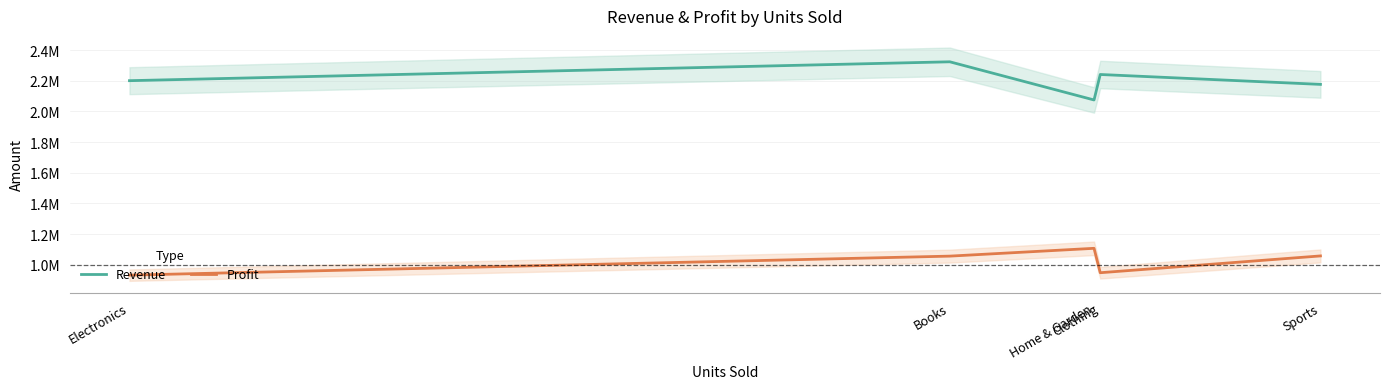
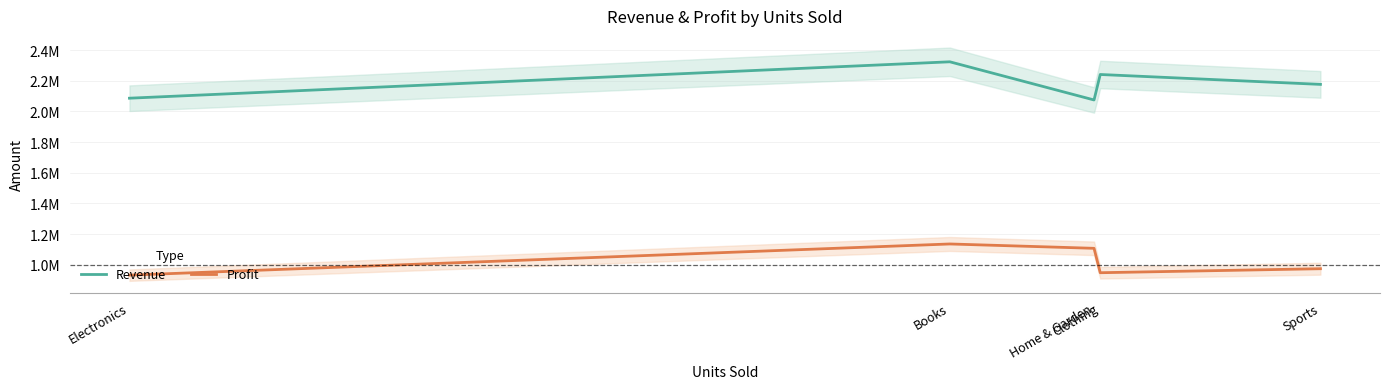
  {
    "Revenue": {
-     "Electronics": 2200000,
+     "Electronics": 2090000,
      "Books": 2320000,
      "Home & Garden": 2070000,
      "Clothing": 2240000,
      "Sports": 2180000
    },
    "Profit": {
      "Electronics": 930000,
-     "Books": 1060000,
+     "Books": 1140000,
      "Home & Garden": 1110000,
      "Clothing": 950000,
-     "Sports": 1060000
+     "Sports": 970000
    }
  }
